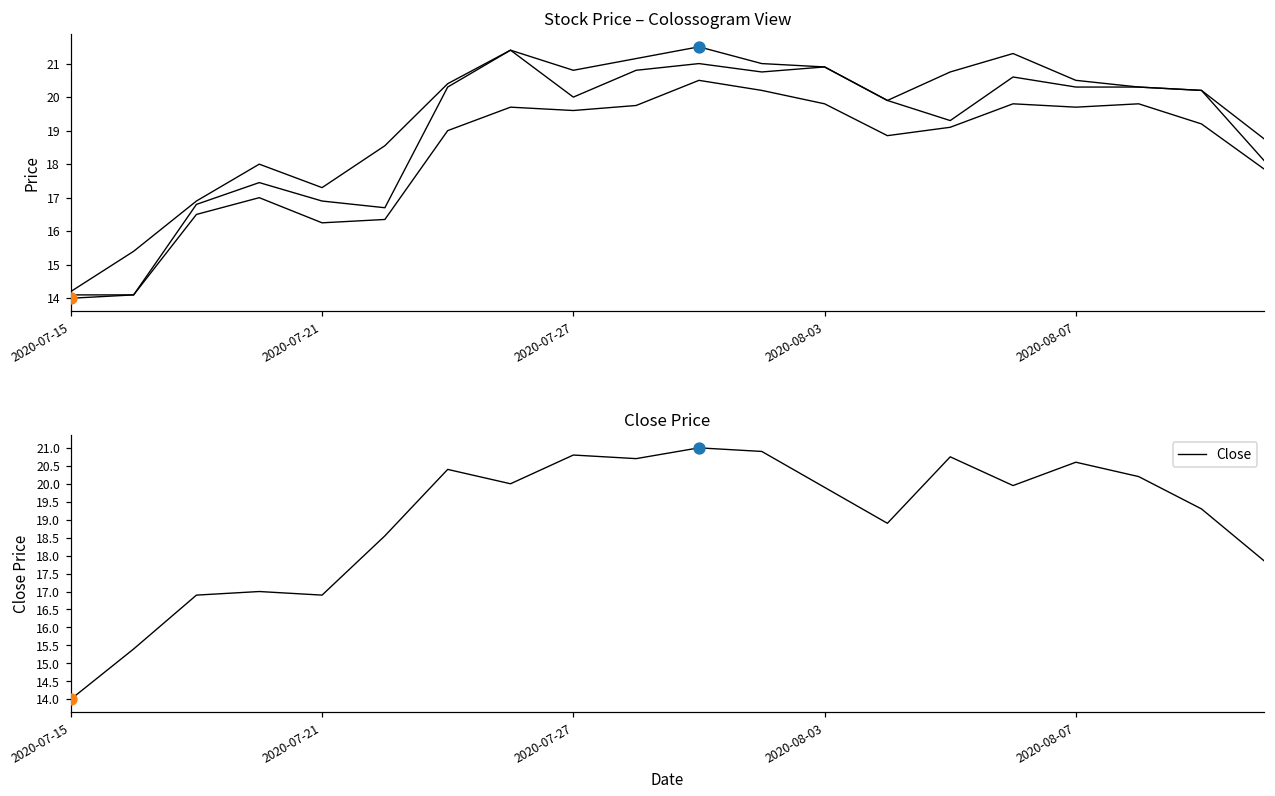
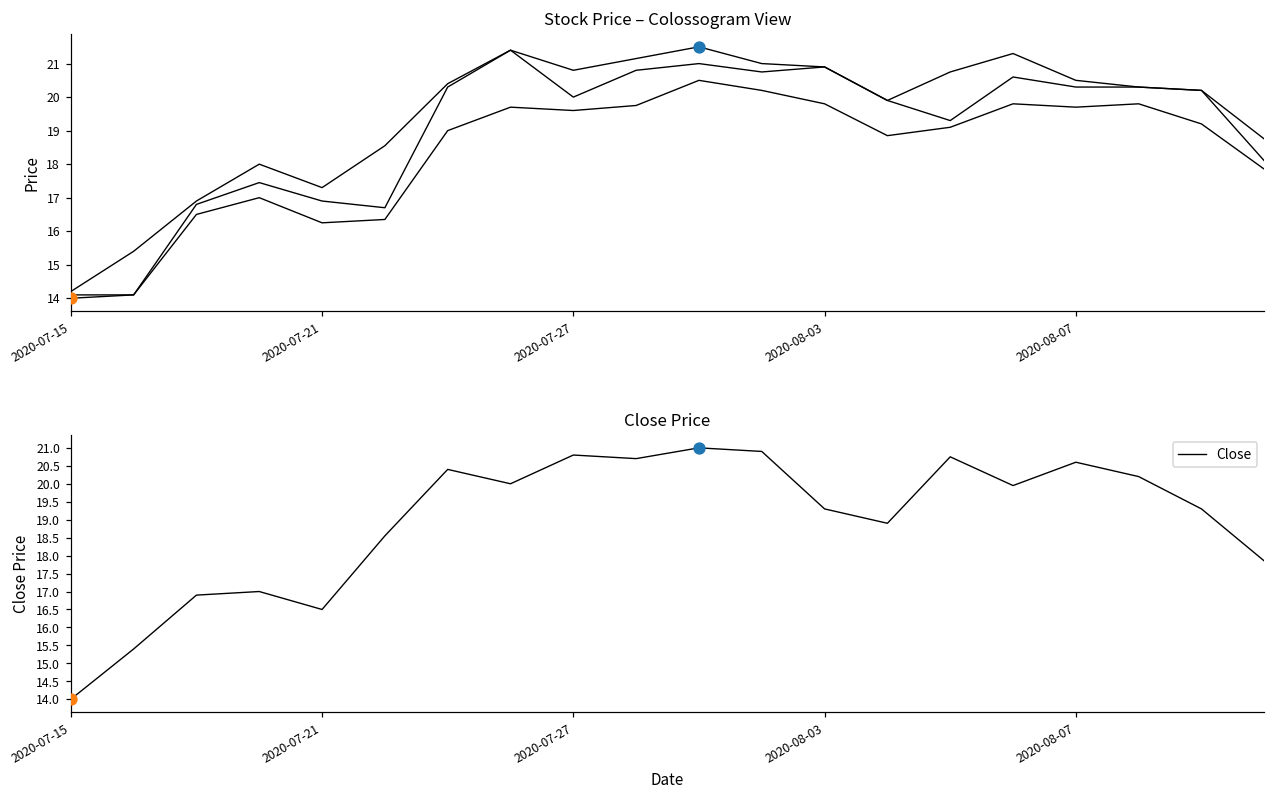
  {
    "Close Price": {
      "Close": {
-       "2020-07-21": 16.9,
+       "2020-07-21": 16.5,
        "2020-07-27": 20.8,
-       "2020-08-03": 19.9,
+       "2020-08-03": 19.3,
        "2020-08-07": 20.6
      }
    }
  }
